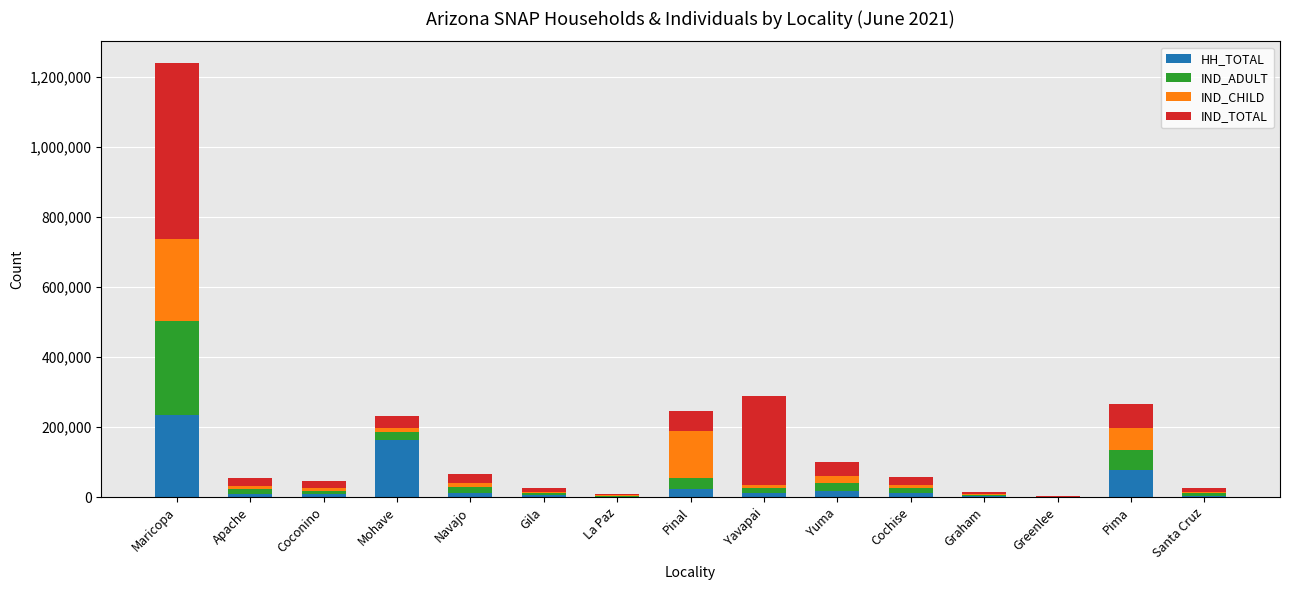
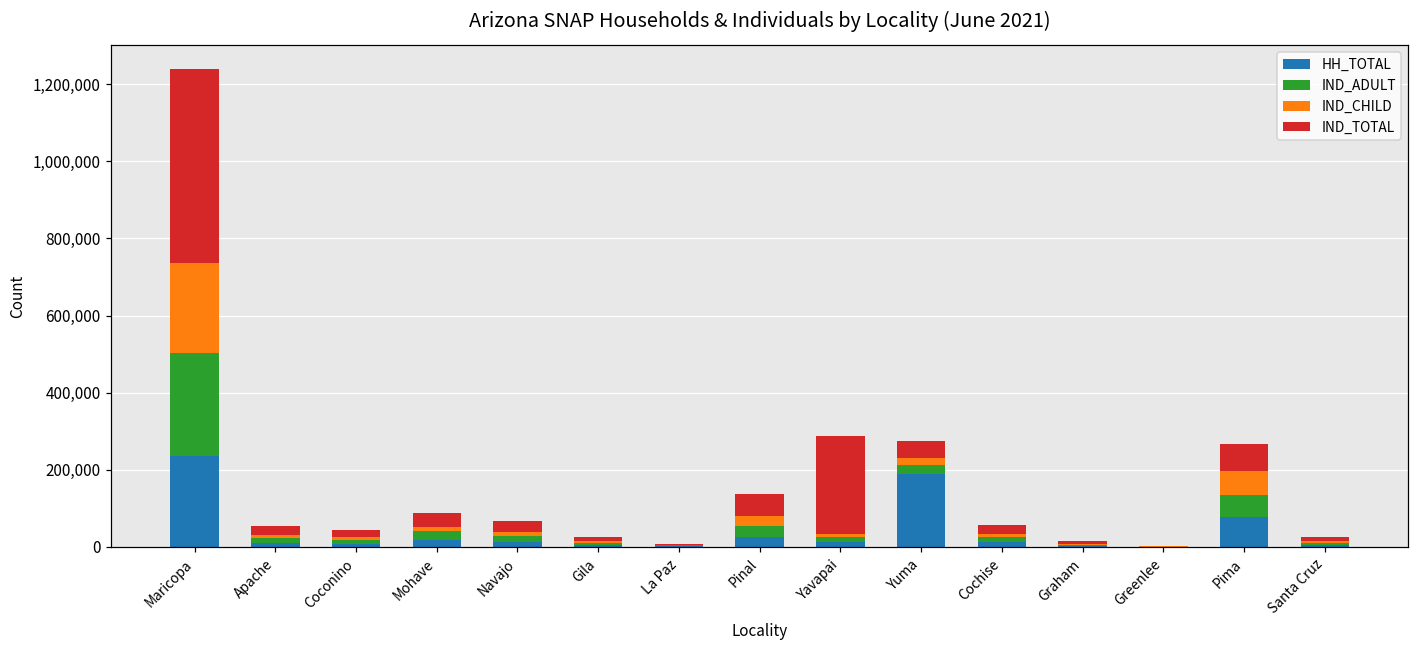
  {
    "HH_TOTAL": {
      "Maricopa": "240,000",
      "Apache": "10,000",
      "Coconino": "10,000",
-     "Mohave": "160,000",
+     "Mohave": "20,000",
      "Navajo": "10,000",
      "Pinal": "20,000",
      "Yavapai": "10,000",
-     "Yuma": "20,000",
+     "Yuma": "190,000",
      "Cochise": "10,000",
      "Pima": "80,000"
    },
    "IND_ADULT": {
      "Maricopa": "270,000",
      "Apache": "10,000",
      "Coconino": "10,000",
      "Mohave": "20,000",
      "Navajo": "20,000",
      "Pinal": "30,000",
      "Yavapai": "10,000",
      "Yuma": "20,000",
      "Cochise": "10,000",
      "Pima": "60,000"
    },
    "IND_CHILD": {
      "Maricopa": "230,000",
      "Apache": "10,000",
      "Coconino": "10,000",
      "Mohave": "10,000",
      "Navajo": "10,000",
-     "Pinal": "130,000",
+     "Pinal": "30,000",
      "Yavapai": "10,000",
      "Yuma": "20,000",
      "Cochise": "10,000",
      "Pima": "60,000"
    },
    "IND_TOTAL": {
      "Maricopa": "500,000",
      "Apache": "20,000",
      "Coconino": "20,000",
      "Mohave": "30,000",
      "Navajo": "30,000",
      "Gila": "10,000",
      "Pinal": "60,000",
      "Yavapai": "250,000",
      "Yuma": "40,000",
      "Cochise": "20,000",
      "Pima": "70,000",
      "Santa Cruz": "10,000"
    }
  }
